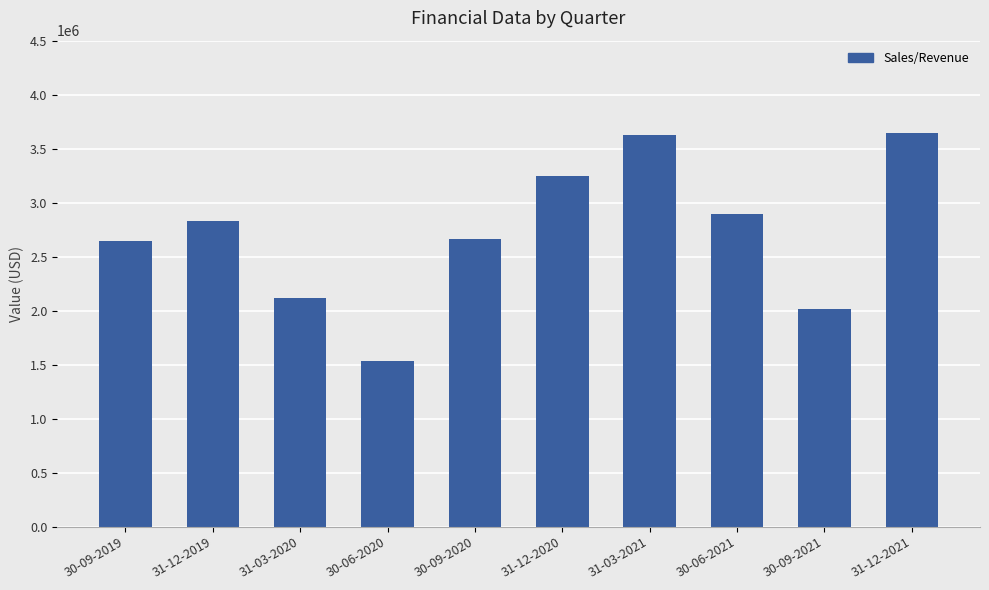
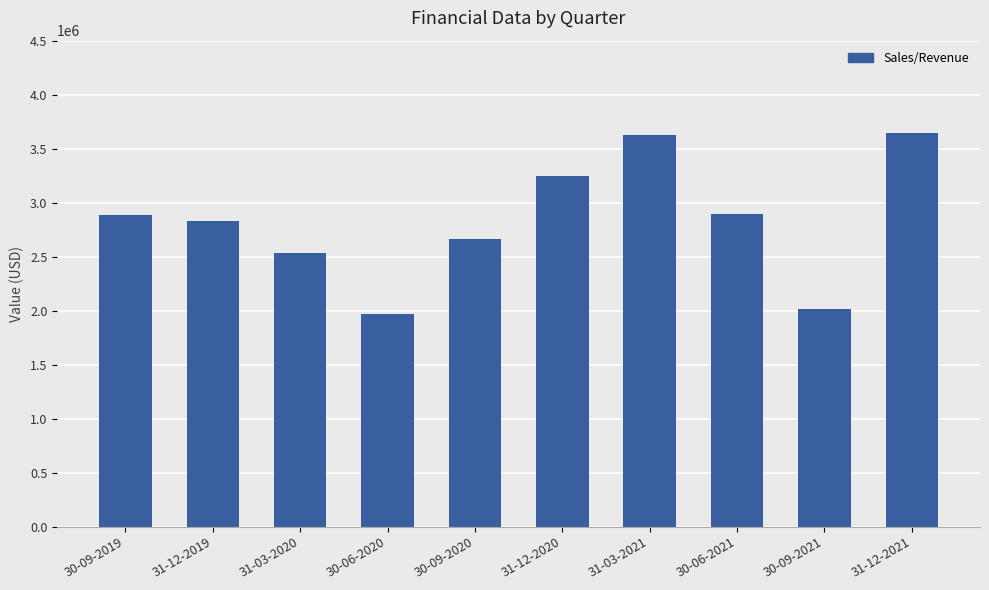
  {
-   "30-09-2019": 2650000,
+   "30-09-2019": 2880000,
    "31-12-2019": 2830000,
-   "31-03-2020": 2120000,
-   "30-06-2020": 1530000,
+   "31-03-2020": 2530000,
+   "30-06-2020": 1970000,
    "30-09-2020": 2660000,
    "31-12-2020": 3240000,
    "31-03-2021": 3630000,
    "30-06-2021": 2900000,
    "30-09-2021": 2020000,
    "31-12-2021": 3650000
  }
